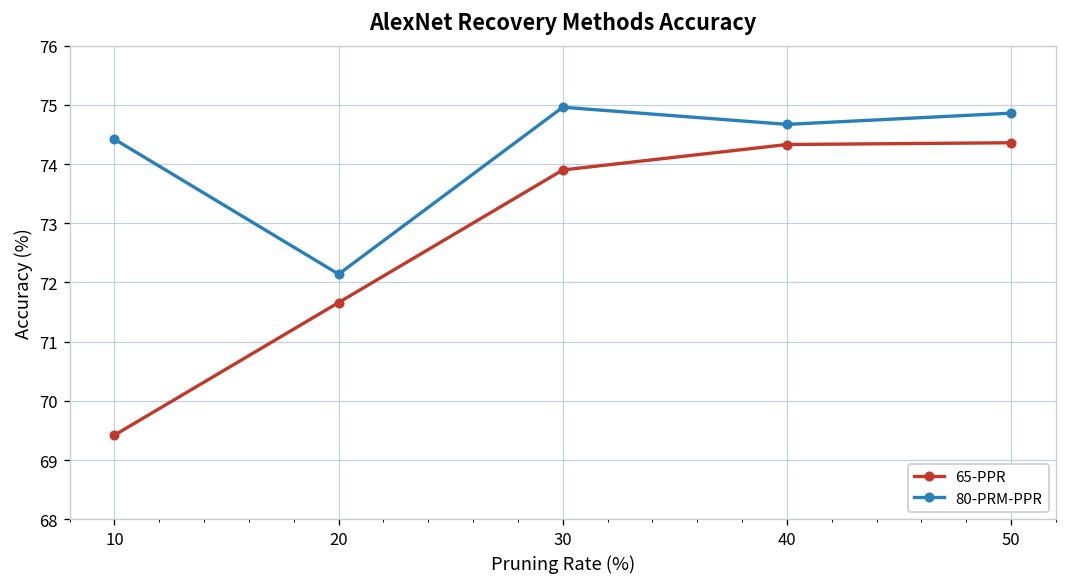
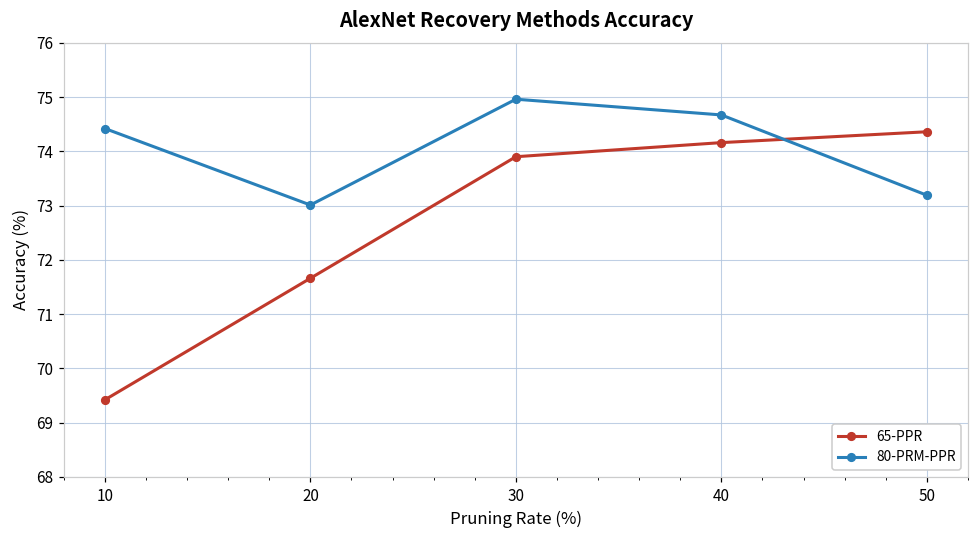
  {
    "65-PPR": {
      "10": 69.4,
      "20": 71.7,
      "30": 73.9,
-     "40": 74.3,
+     "40": 74.2,
      "50": 74.4
    },
    "80-PRM-PPR": {
      "10": 74.4,
-     "20": 72.1,
+     "20": 73.0,
      "30": 75.0,
      "40": 74.7,
-     "50": 74.9
+     "50": 73.2
    }
  }
